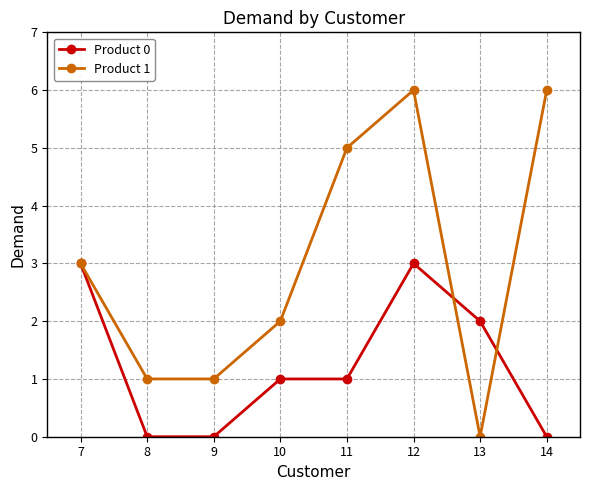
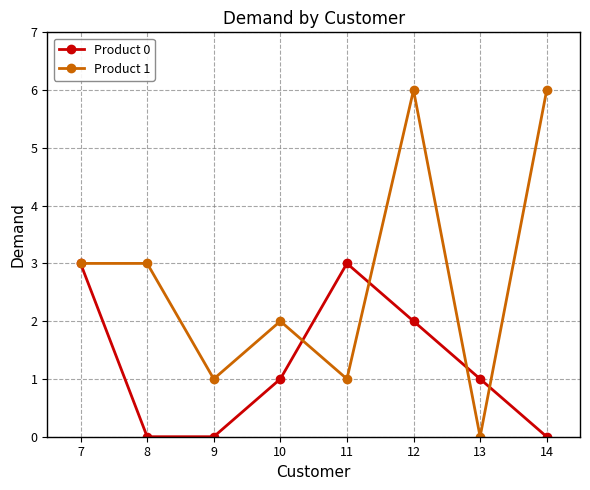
  {
    "Product 0": {
      "8": 0,
      "9": 0,
      "10": 1,
-     "11": 1,
-     "12": 3,
-     "13": 2,
+     "11": 3,
+     "12": 2,
+     "13": 1,
      "14": 0
    },
    "Product 1": {
-     "8": 1,
+     "8": 3,
      "9": 1,
      "10": 2,
-     "11": 5,
+     "11": 1,
      "12": 6,
      "13": 0,
      "14": 6
    }
  }
